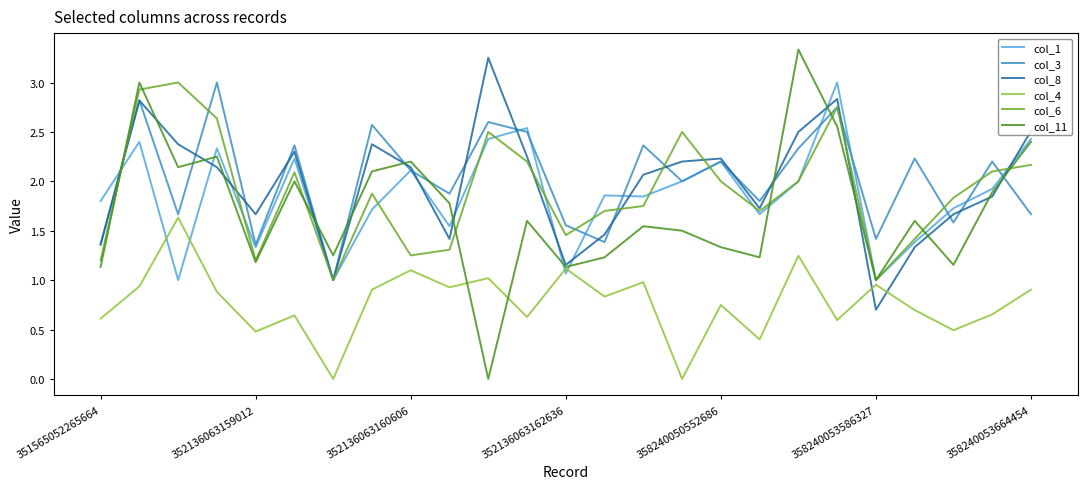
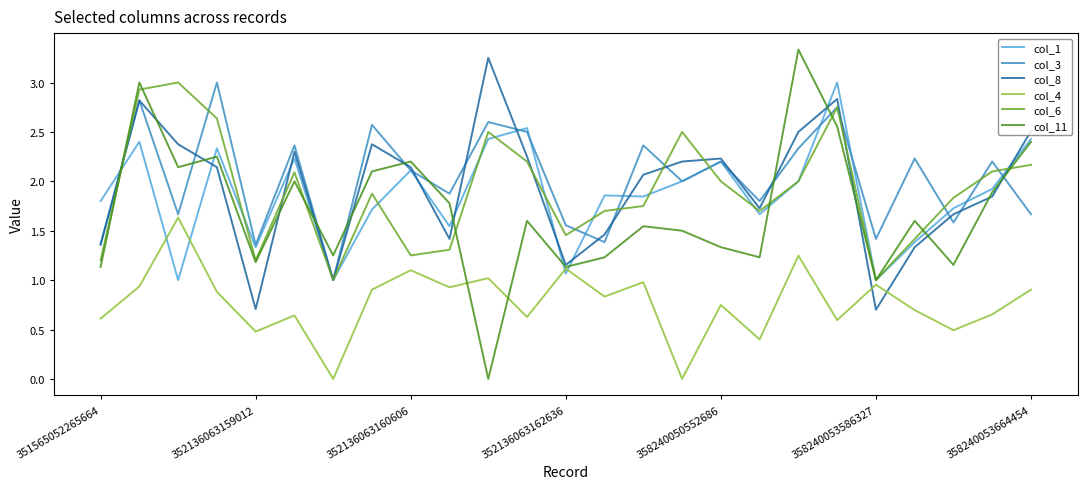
  {
    "col_8": {
-     "352136063159012": 1.7,
+     "352136063159012": 0.7,
      "352136063160606": 2.1,
      "358240050552686": 2.2,
      "358240053586327": 0.7
    }
  }
